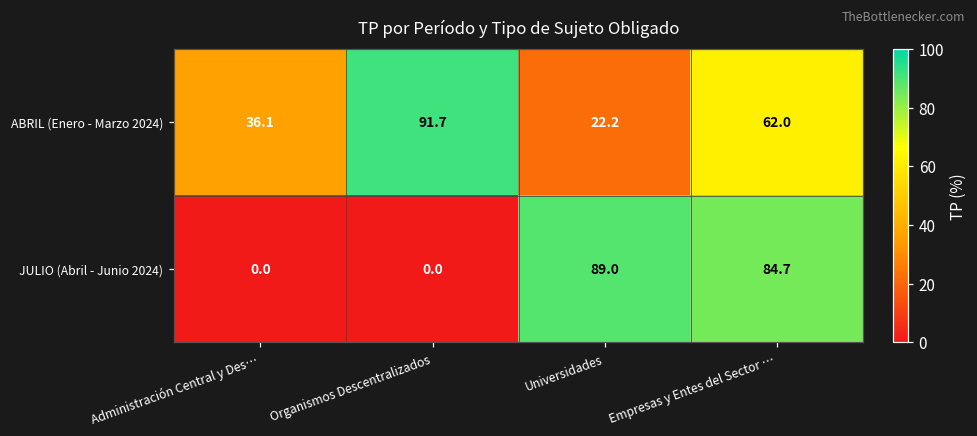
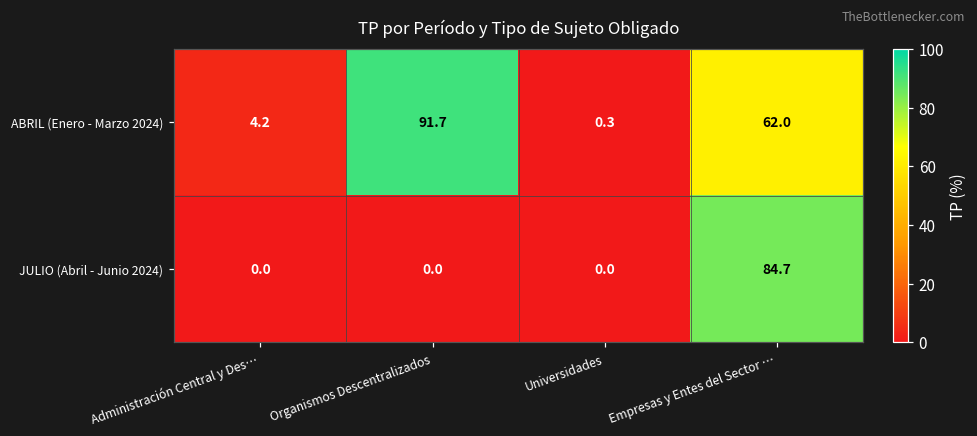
  {
    "ABRIL (Enero - Marzo 2024)": {
-     "Administración Central y Des…": 36.1,
+     "Administración Central y Des…": 4.2,
      "Organismos Descentralizados": 91.7,
-     "Universidades": 22.2,
+     "Universidades": 0.3,
      "Empresas y Entes del Sector …": 62.0
    },
    "JULIO (Abril - Junio 2024)": {
      "Administración Central y Des…": 0.0,
      "Organismos Descentralizados": 0.0,
-     "Universidades": 89.0,
+     "Universidades": 0.0,
      "Empresas y Entes del Sector …": 84.7
    }
  }
